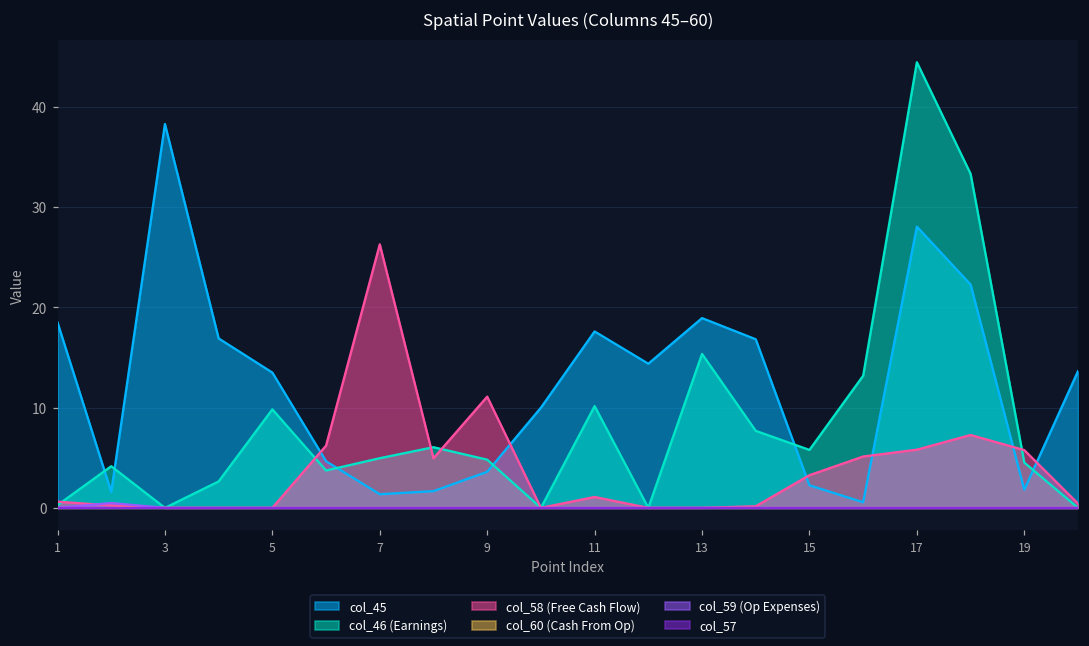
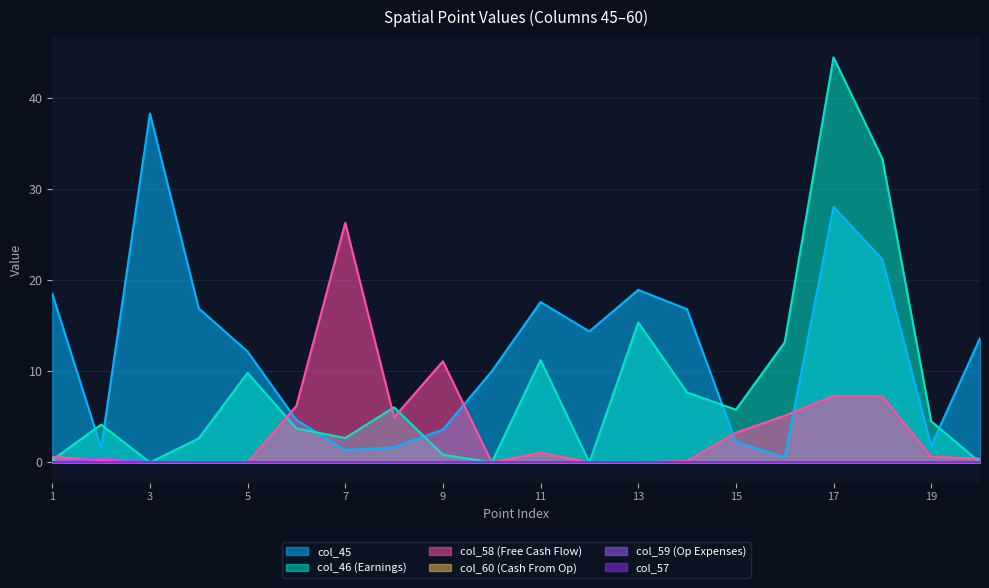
  {
    "col_45": {
      "1": 18,
      "3": 38,
-     "5": 13,
+     "5": 12,
      "7": 1,
      "9": 4,
      "11": 18,
      "13": 19,
      "15": 2,
      "17": 28,
      "19": 2
    },
    "col_46 (Earnings)": {
      "1": 0,
      "5": 10,
-     "7": 5,
-     "9": 5,
-     "11": 10,
+     "7": 3,
+     "9": 1,
+     "11": 11,
      "13": 15,
      "15": 6,
      "17": 44,
      "19": 5
    },
    "col_58 (Free Cash Flow)": {
      "1": 1,
      "7": 26,
      "9": 11,
      "11": 1,
      "15": 3,
-     "17": 6,
-     "19": 6
+     "17": 7,
+     "19": 1
    }
  }
